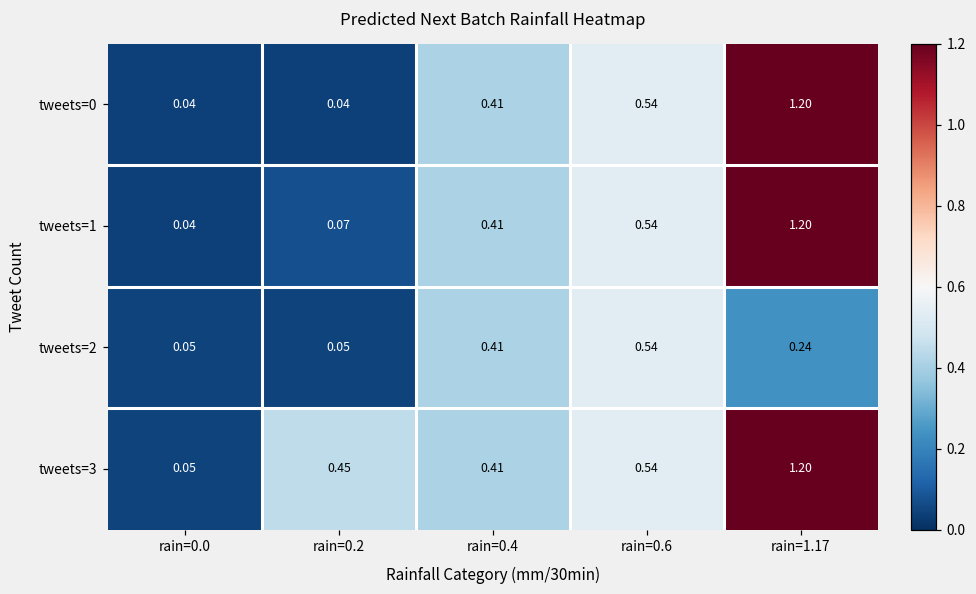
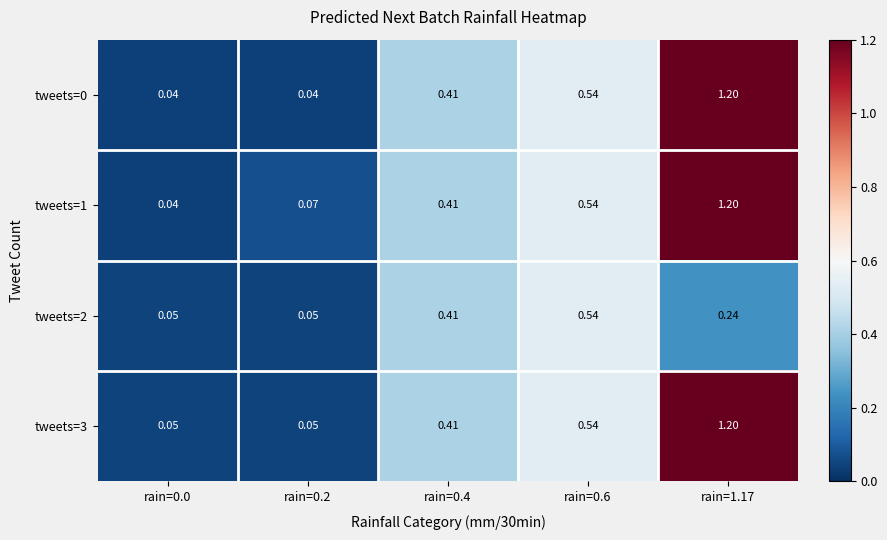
  {
    "tweets=0": {
      "rain=0.0": 0.04,
      "rain=0.2": 0.04,
      "rain=0.4": 0.41,
      "rain=0.6": 0.54,
      "rain=1.17": 1.20
    },
    "tweets=1": {
      "rain=0.0": 0.04,
      "rain=0.2": 0.07,
      "rain=0.4": 0.41,
      "rain=0.6": 0.54,
      "rain=1.17": 1.20
    },
    "tweets=2": {
      "rain=0.0": 0.05,
      "rain=0.2": 0.05,
      "rain=0.4": 0.41,
      "rain=0.6": 0.54,
      "rain=1.17": 0.24
    },
    "tweets=3": {
      "rain=0.0": 0.05,
-     "rain=0.2": 0.45,
+     "rain=0.2": 0.05,
      "rain=0.4": 0.41,
      "rain=0.6": 0.54,
      "rain=1.17": 1.20
    }
  }
